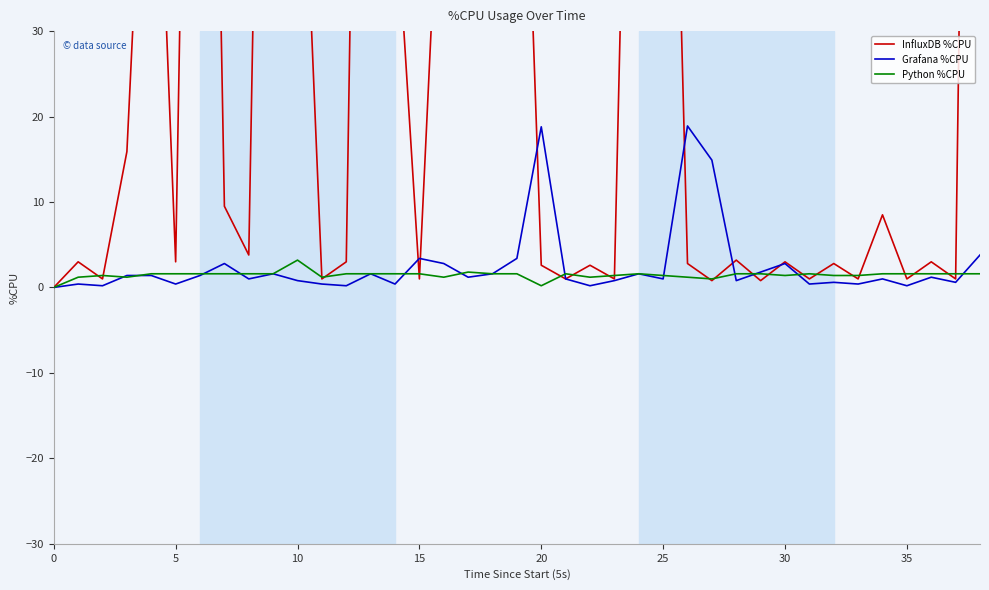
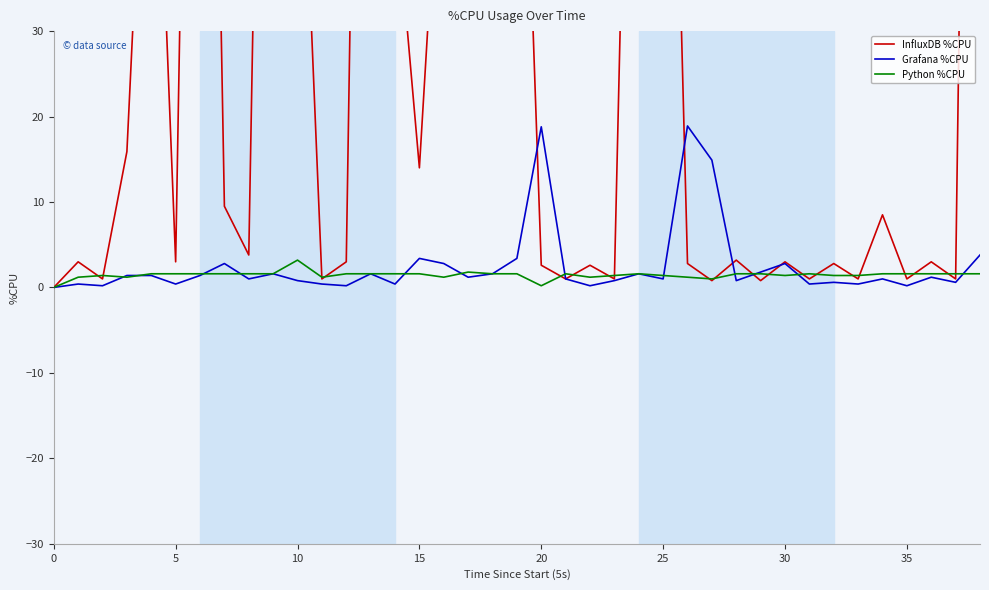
  {
    "InfluxDB %CPU": {
      "5": 3,
-     "15": 1,
+     "15": 14,
      "20": 3,
      "35": 1
    },
    "Grafana %CPU": {
      "5": 0,
      "10": 1,
      "15": 3,
      "20": 19,
      "25": 1,
      "35": 0
    },
    "Python %CPU": {
      "5": 2,
      "10": 3,
      "15": 2,
      "20": 0,
      "25": 1,
      "30": 1,
      "35": 2
    }
  }
